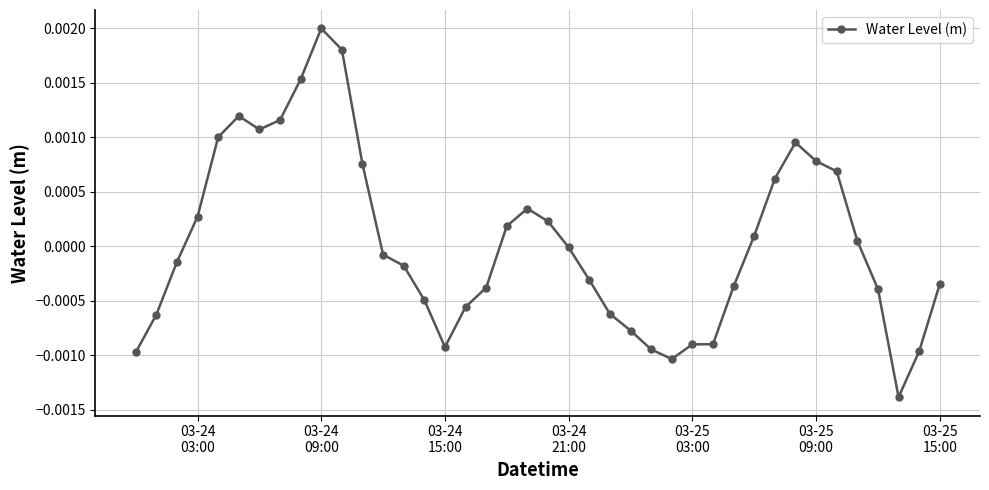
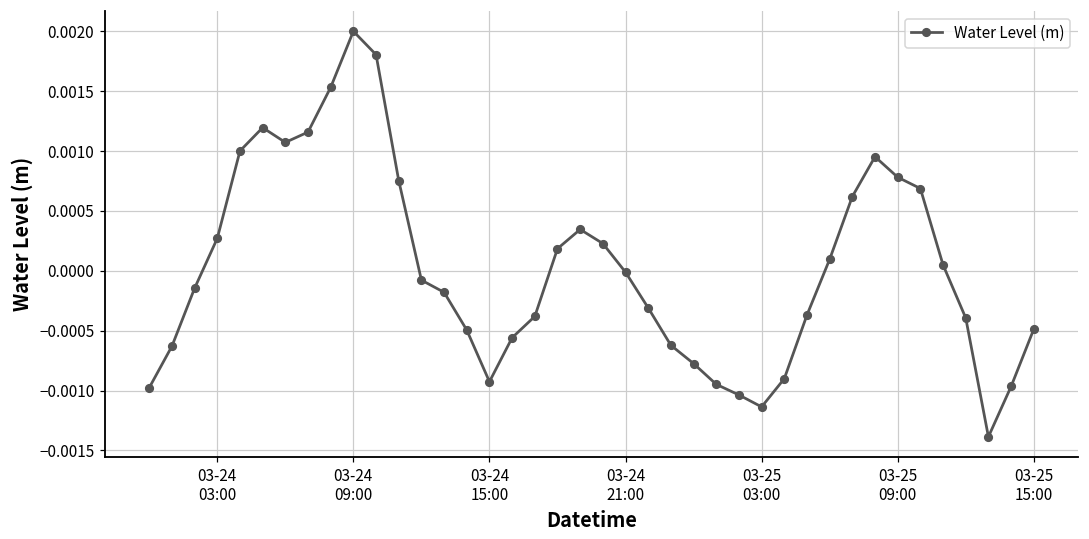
  {
    "03-24 03:00": 0.00027,
    "03-24 09:00": 0.00200,
    "03-24 15:00": -0.00093,
    "03-24 21:00": -0.00001,
-   "03-25 03:00": -0.00090,
+   "03-25 03:00": -0.00114,
    "03-25 09:00": 0.00078,
-   "03-25 15:00": -0.00035
+   "03-25 15:00": -0.00049
  }
